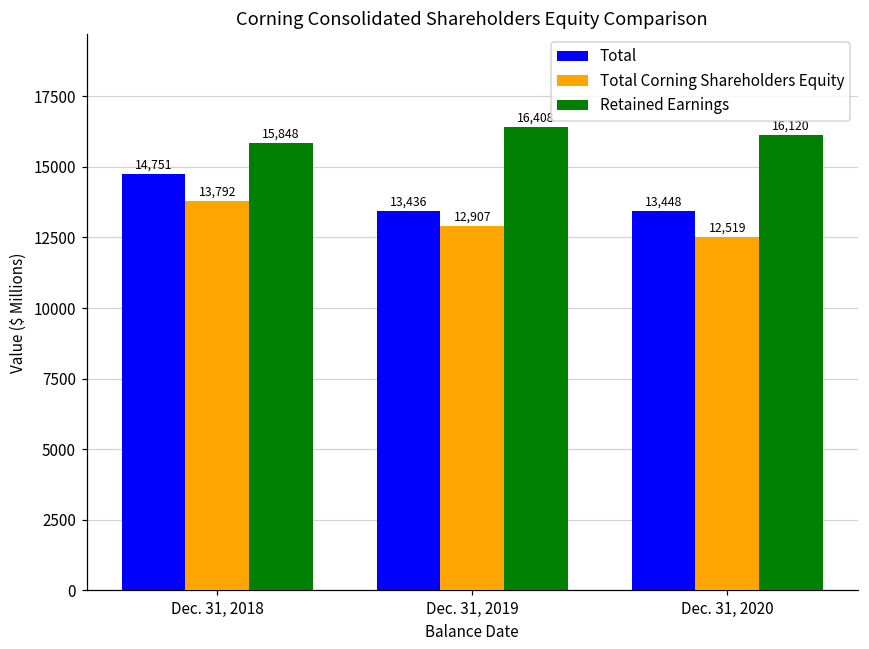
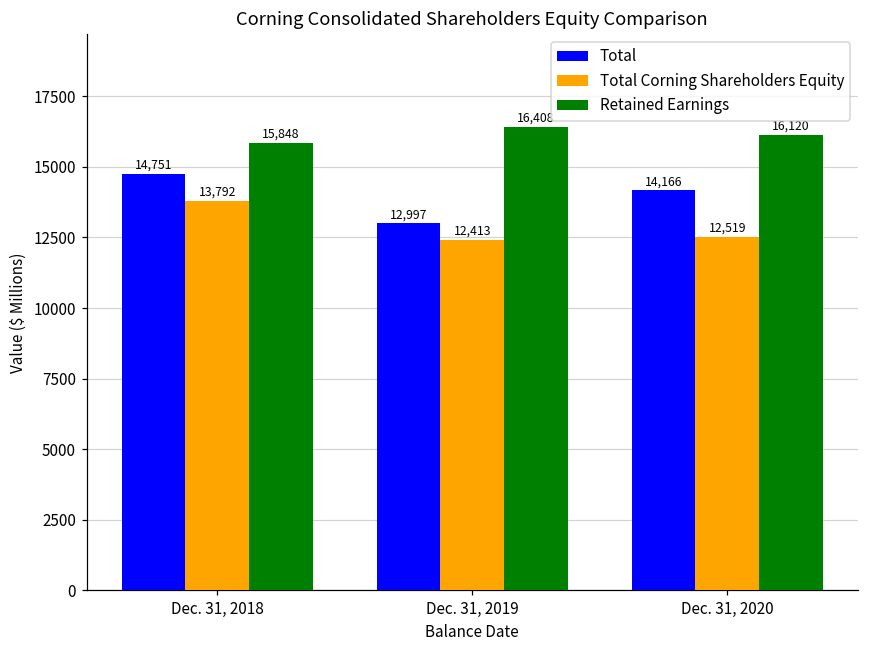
  {
    "Total": {
      "Dec. 31, 2018": "14,751",
-     "Dec. 31, 2019": "13,436",
-     "Dec. 31, 2020": "13,448"
+     "Dec. 31, 2019": "12,997",
+     "Dec. 31, 2020": "14,166"
    },
    "Total Corning Shareholders Equity": {
      "Dec. 31, 2018": "13,792",
-     "Dec. 31, 2019": "12,907",
+     "Dec. 31, 2019": "12,413",
      "Dec. 31, 2020": "12,519"
    },
    "Retained Earnings": {
      "Dec. 31, 2018": "15,848",
      "Dec. 31, 2020": "16,120"
    }
  }
